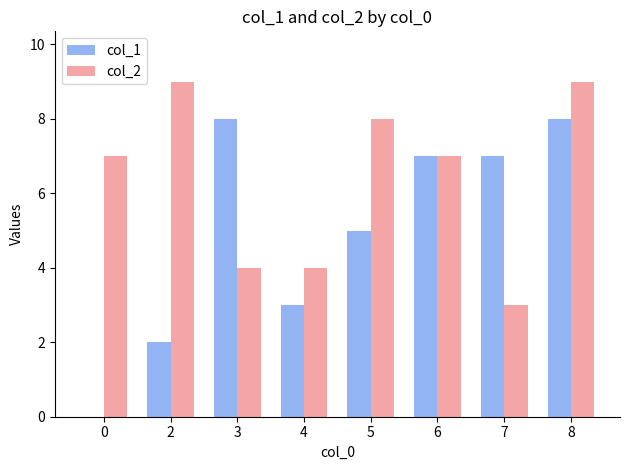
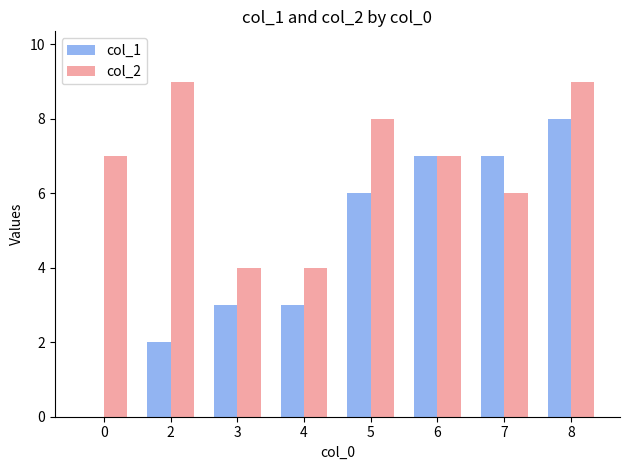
  {
    "col_1": {
      "0": 0,
      "2": 2,
-     "3": 8,
+     "3": 3,
      "4": 3,
-     "5": 5,
+     "5": 6,
      "6": 7,
      "7": 7,
      "8": 8
    },
    "col_2": {
      "0": 7,
      "2": 9,
      "3": 4,
      "4": 4,
      "5": 8,
      "6": 7,
-     "7": 3,
+     "7": 6,
      "8": 9
    }
  }
